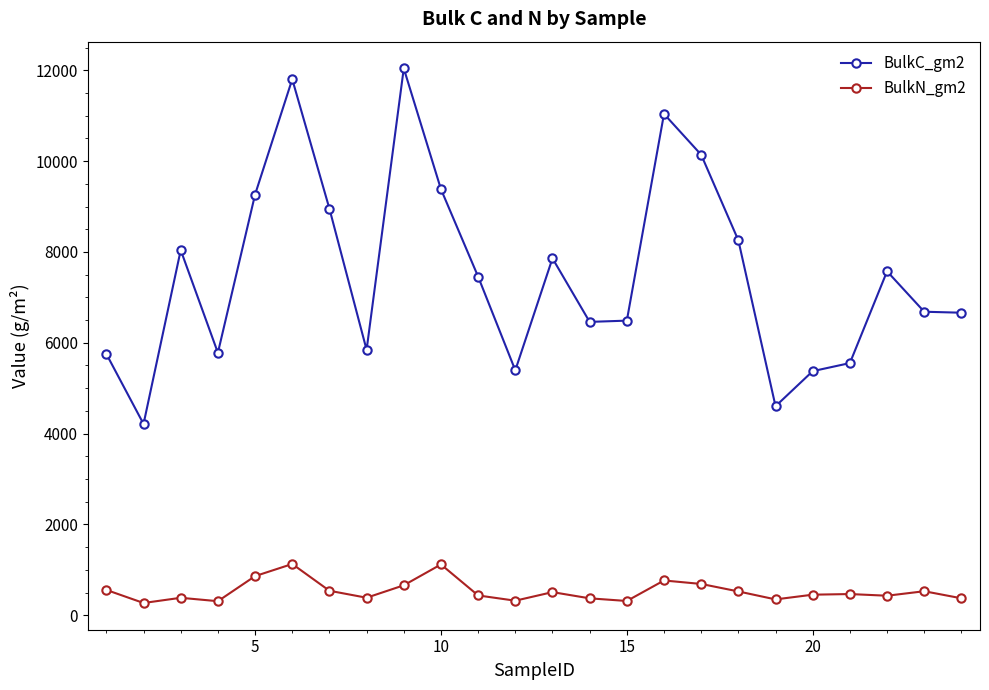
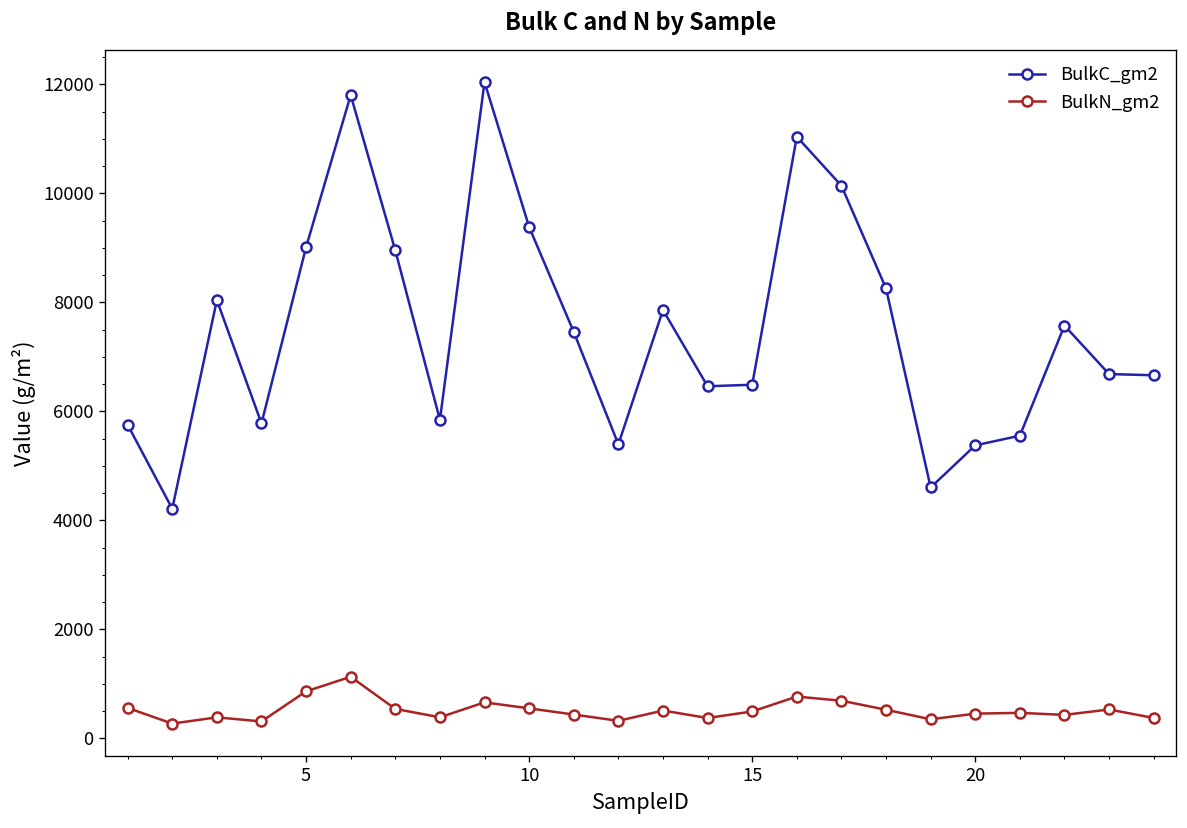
  {
    "BulkC_gm2": {
-     "5": 9300,
+     "5": 9000,
      "10": 9400,
      "15": 6500,
      "20": 5400
    },
    "BulkN_gm2": {
      "5": 900,
-     "10": 1100,
-     "15": 300,
+     "10": 500,
+     "15": 500,
      "20": 500
    }
  }
